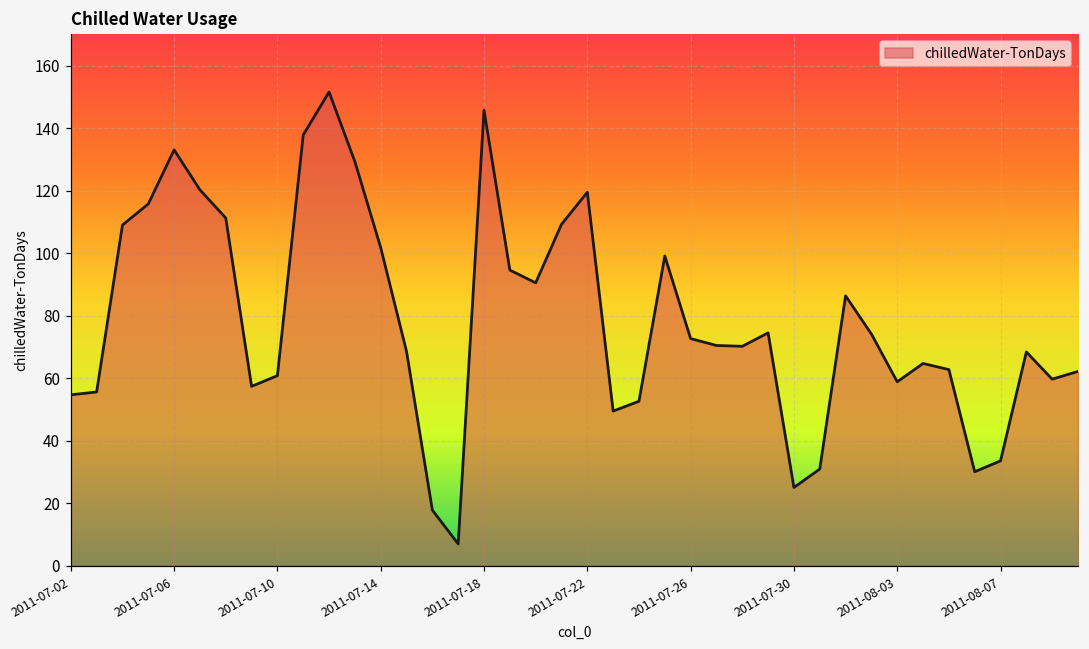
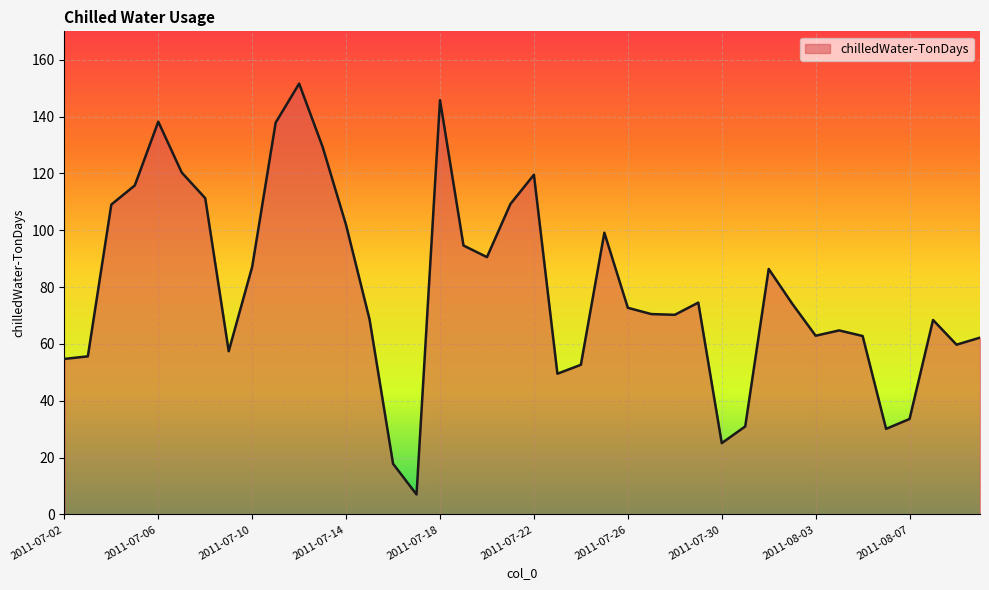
  {
    "2011-07-02": 55,
-   "2011-07-06": 133,
-   "2011-07-10": 61,
+   "2011-07-06": 138,
+   "2011-07-10": 87,
    "2011-07-14": 102,
    "2011-07-18": 146,
    "2011-07-22": 120,
    "2011-07-26": 73,
    "2011-07-30": 25,
-   "2011-08-03": 59,
+   "2011-08-03": 63,
    "2011-08-07": 34
  }
